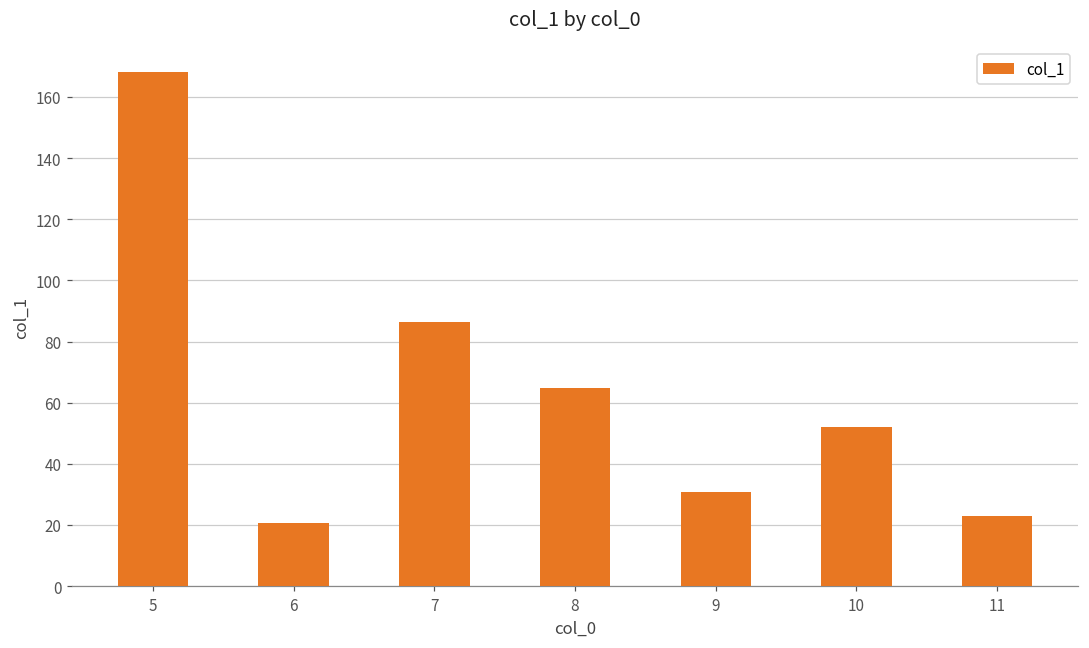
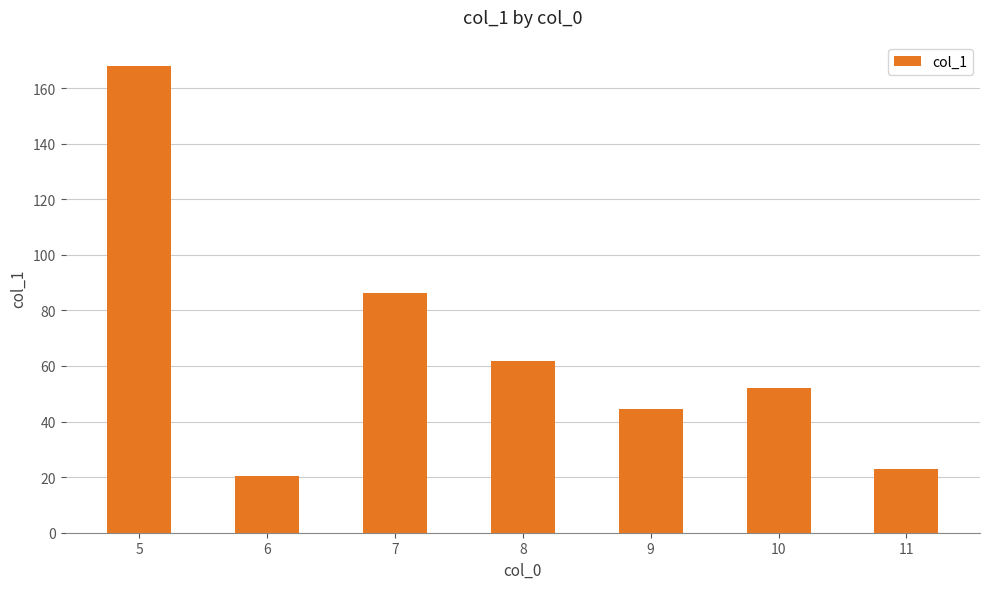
  {
    "5": 168,
    "6": 21,
    "7": 86,
-   "8": 65,
-   "9": 31,
+   "8": 62,
+   "9": 44,
    "10": 52,
    "11": 23
  }
